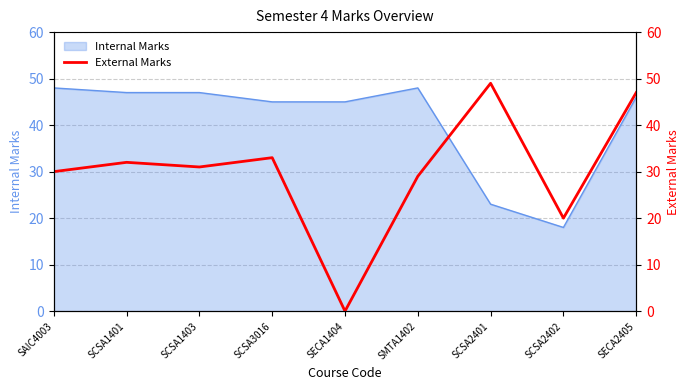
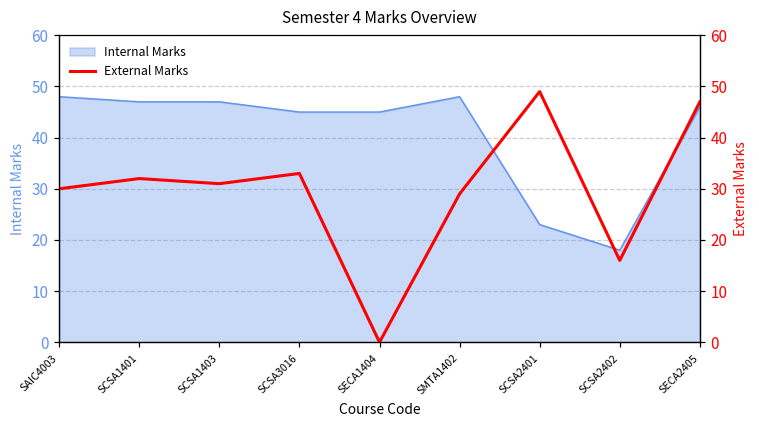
  {
    "Internal Marks": {
      "SAIC4003": 48,
      "SCSA1401": 47,
      "SCSA1403": 47,
      "SCSA3016": 45,
      "SECA1404": 45,
      "SMTA1402": 48,
      "SCSA2401": 23,
      "SCSA2402": 18,
      "SECA2405": 46
    },
    "External Marks": {
      "SAIC4003": 30,
      "SCSA1401": 32,
      "SCSA1403": 31,
      "SCSA3016": 33,
      "SECA1404": 0,
      "SMTA1402": 29,
      "SCSA2401": 49,
-     "SCSA2402": 20,
+     "SCSA2402": 16,
      "SECA2405": 47
    }
  }
